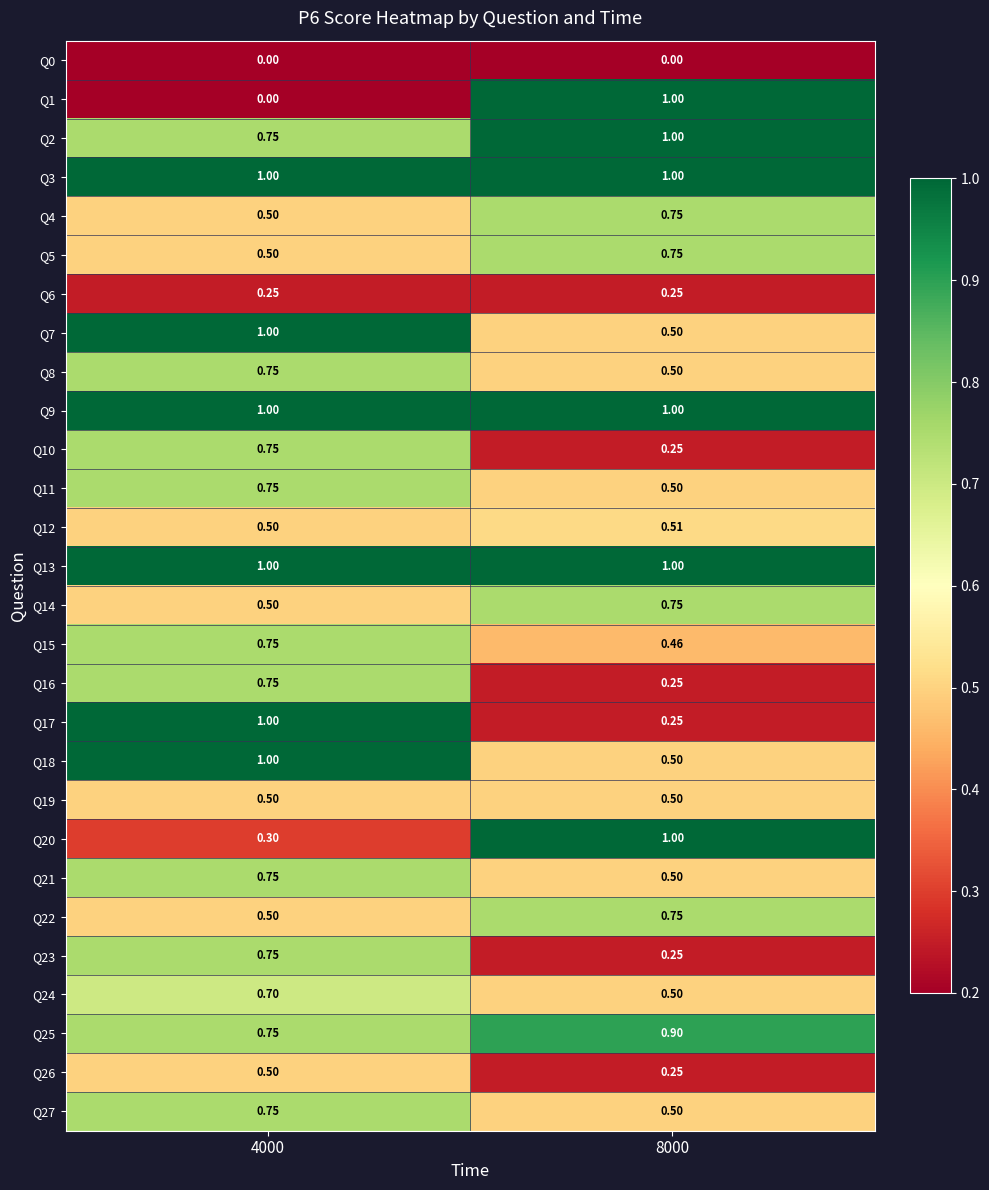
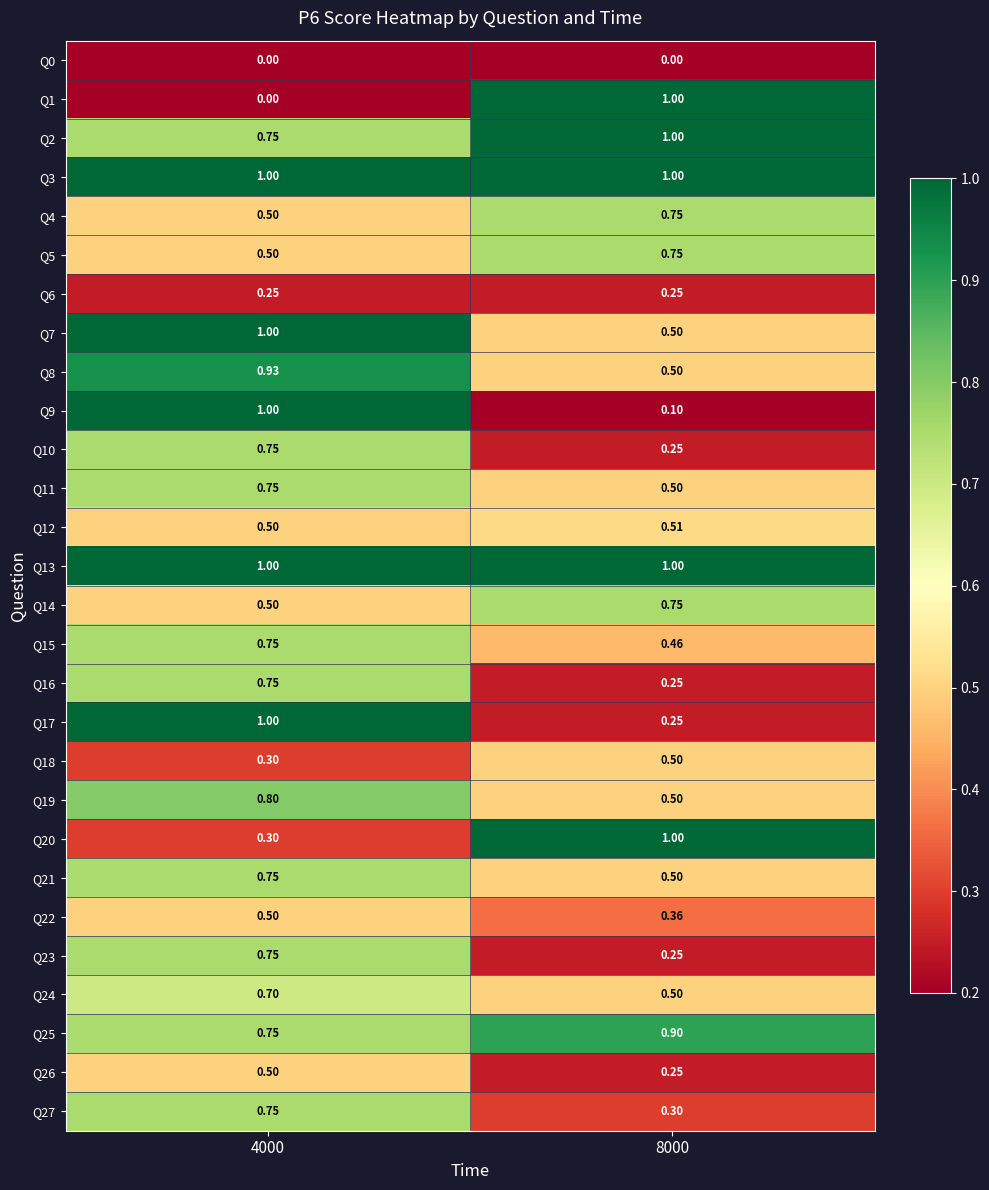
  {
    "Q0": {
      "4000": 0.00,
      "8000": 0.00
    },
    "Q1": {
      "4000": 0.00,
      "8000": 1.00
    },
    "Q2": {
      "4000": 0.75,
      "8000": 1.00
    },
    "Q3": {
      "4000": 1.00,
      "8000": 1.00
    },
    "Q4": {
      "4000": 0.50,
      "8000": 0.75
    },
    "Q5": {
      "4000": 0.50,
      "8000": 0.75
    },
    "Q6": {
      "4000": 0.25,
      "8000": 0.25
    },
    "Q7": {
      "4000": 1.00,
      "8000": 0.50
    },
    "Q8": {
-     "4000": 0.75,
+     "4000": 0.93,
      "8000": 0.50
    },
    "Q9": {
      "4000": 1.00,
-     "8000": 1.00
+     "8000": 0.10
    },
    "Q10": {
      "4000": 0.75,
      "8000": 0.25
    },
    "Q11": {
      "4000": 0.75,
      "8000": 0.50
    },
    "Q12": {
      "4000": 0.50,
      "8000": 0.51
    },
    "Q13": {
      "4000": 1.00,
      "8000": 1.00
    },
    "Q14": {
      "4000": 0.50,
      "8000": 0.75
    },
    "Q15": {
      "4000": 0.75,
      "8000": 0.46
    },
    "Q16": {
      "4000": 0.75,
      "8000": 0.25
    },
    "Q17": {
      "4000": 1.00,
      "8000": 0.25
    },
    "Q18": {
-     "4000": 1.00,
+     "4000": 0.30,
      "8000": 0.50
    },
    "Q19": {
-     "4000": 0.50,
+     "4000": 0.80,
      "8000": 0.50
    },
    "Q20": {
      "4000": 0.30,
      "8000": 1.00
    },
    "Q21": {
      "4000": 0.75,
      "8000": 0.50
    },
    "Q22": {
      "4000": 0.50,
-     "8000": 0.75
+     "8000": 0.36
    },
    "Q23": {
      "4000": 0.75,
      "8000": 0.25
    },
    "Q24": {
      "4000": 0.70,
      "8000": 0.50
    },
    "Q25": {
      "4000": 0.75,
      "8000": 0.90
    },
    "Q26": {
      "4000": 0.50,
      "8000": 0.25
    },
    "Q27": {
      "4000": 0.75,
-     "8000": 0.50
+     "8000": 0.30
    }
  }
